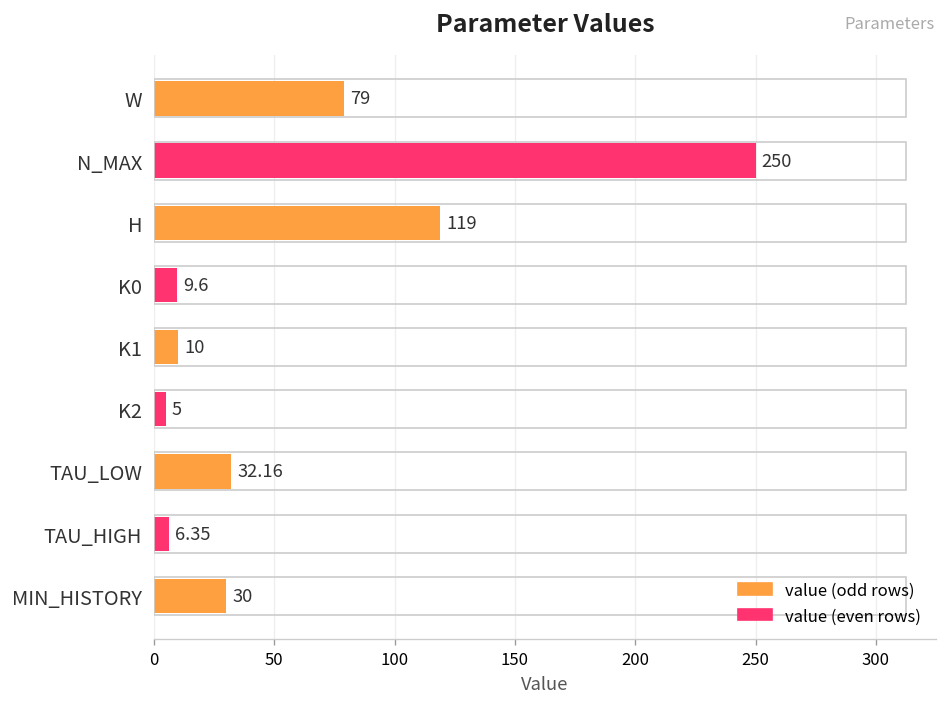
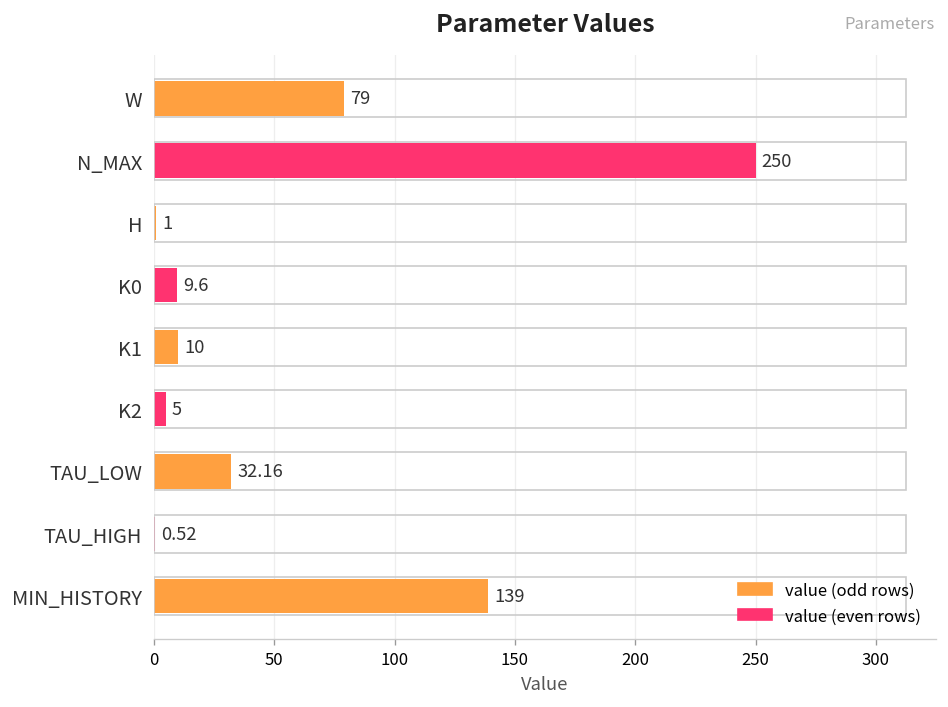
  {
    "W": 79,
    "N_MAX": 250,
-   "H": 119,
+   "H": 1,
    "K0": 9.6,
    "K1": 10,
    "K2": 5,
    "TAU_LOW": 32.16,
-   "TAU_HIGH": 6.35,
-   "MIN_HISTORY": 30
+   "TAU_HIGH": 0.52,
+   "MIN_HISTORY": 139
  }
